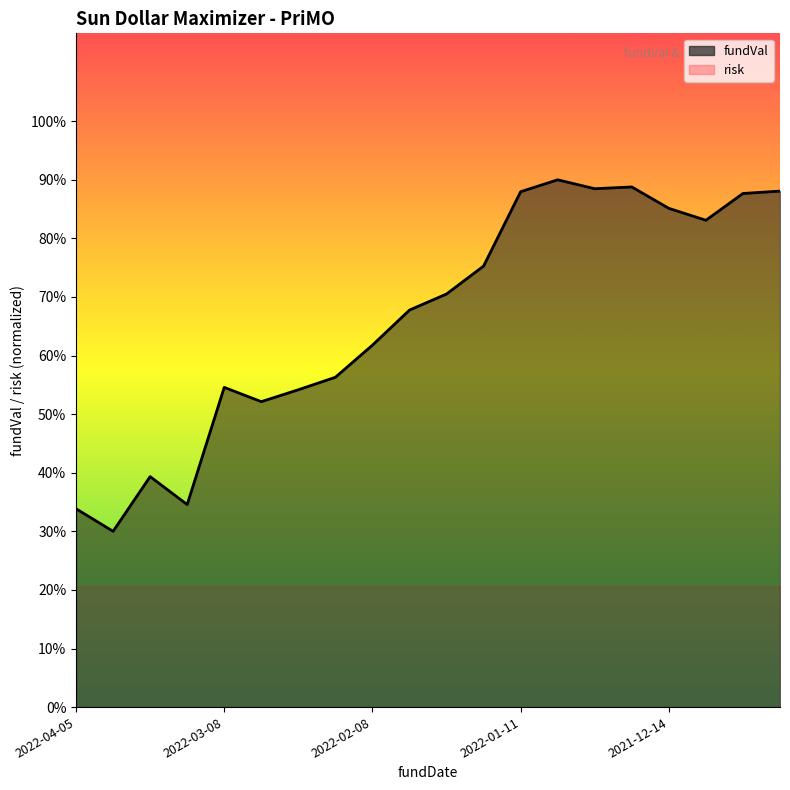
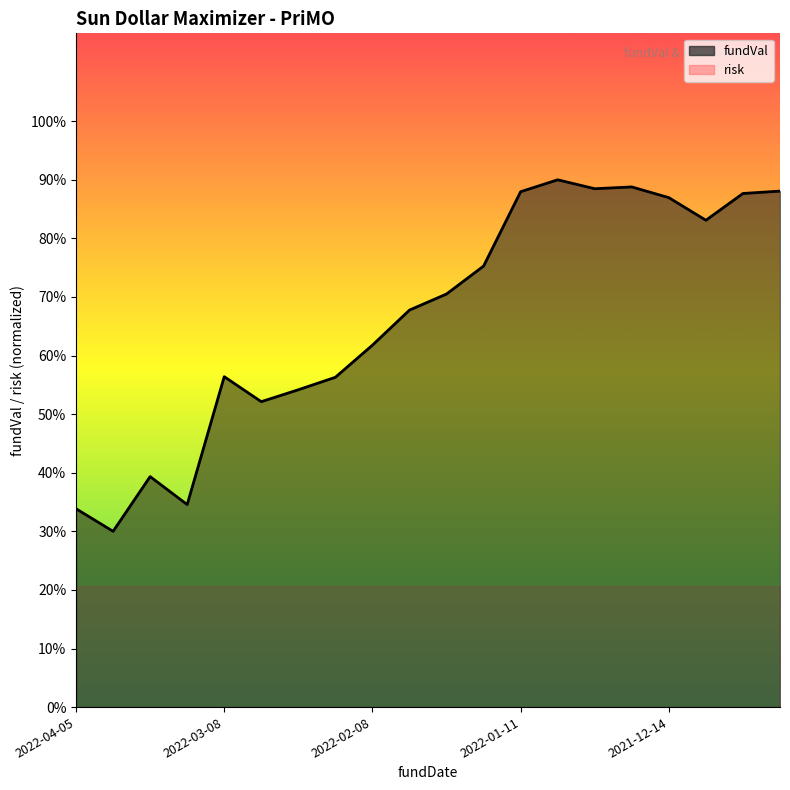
  {
    "fundVal": {
      "2022-04-05": "34%",
-     "2022-03-08": "55%",
+     "2022-03-08": "56%",
      "2022-02-08": "62%",
      "2022-01-11": "88%",
-     "2021-12-14": "85%"
+     "2021-12-14": "87%"
    },
    "risk": {
      "2022-04-05": "21%",
      "2022-03-08": "21%",
      "2022-02-08": "21%",
      "2022-01-11": "21%",
      "2021-12-14": "21%"
    }
  }
